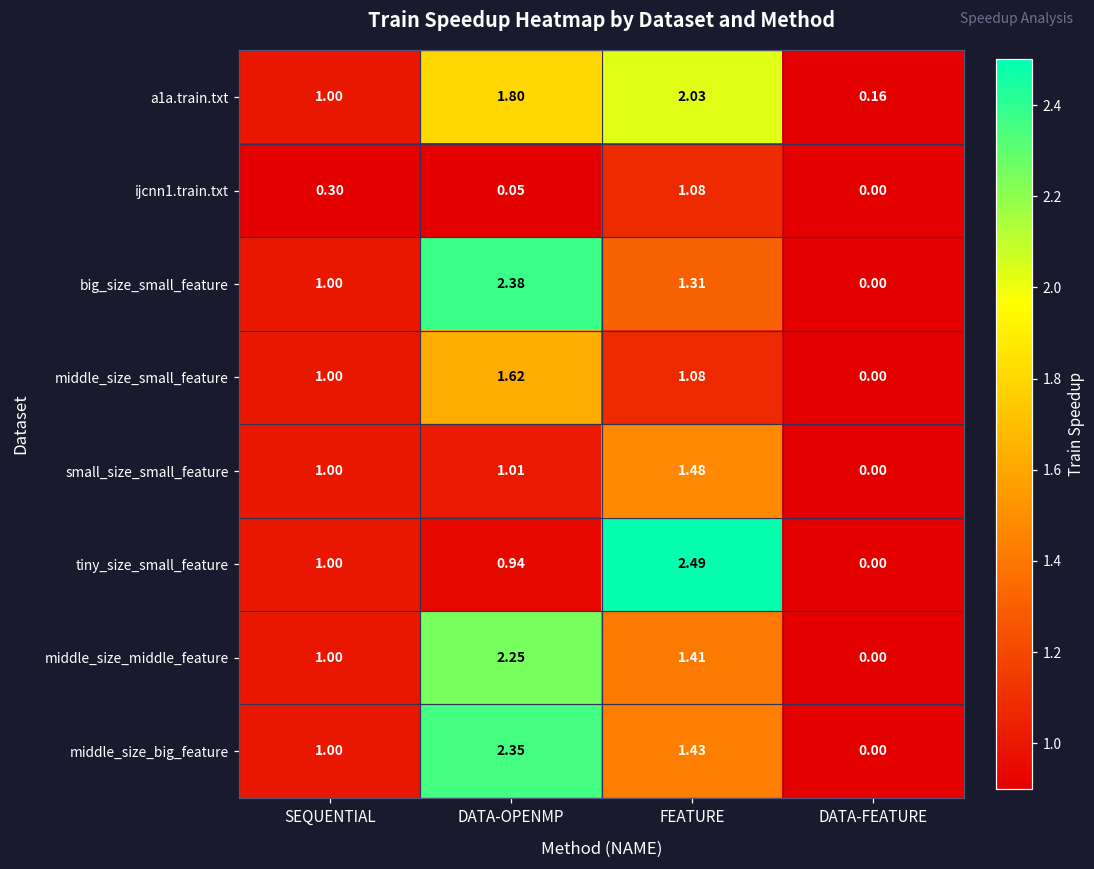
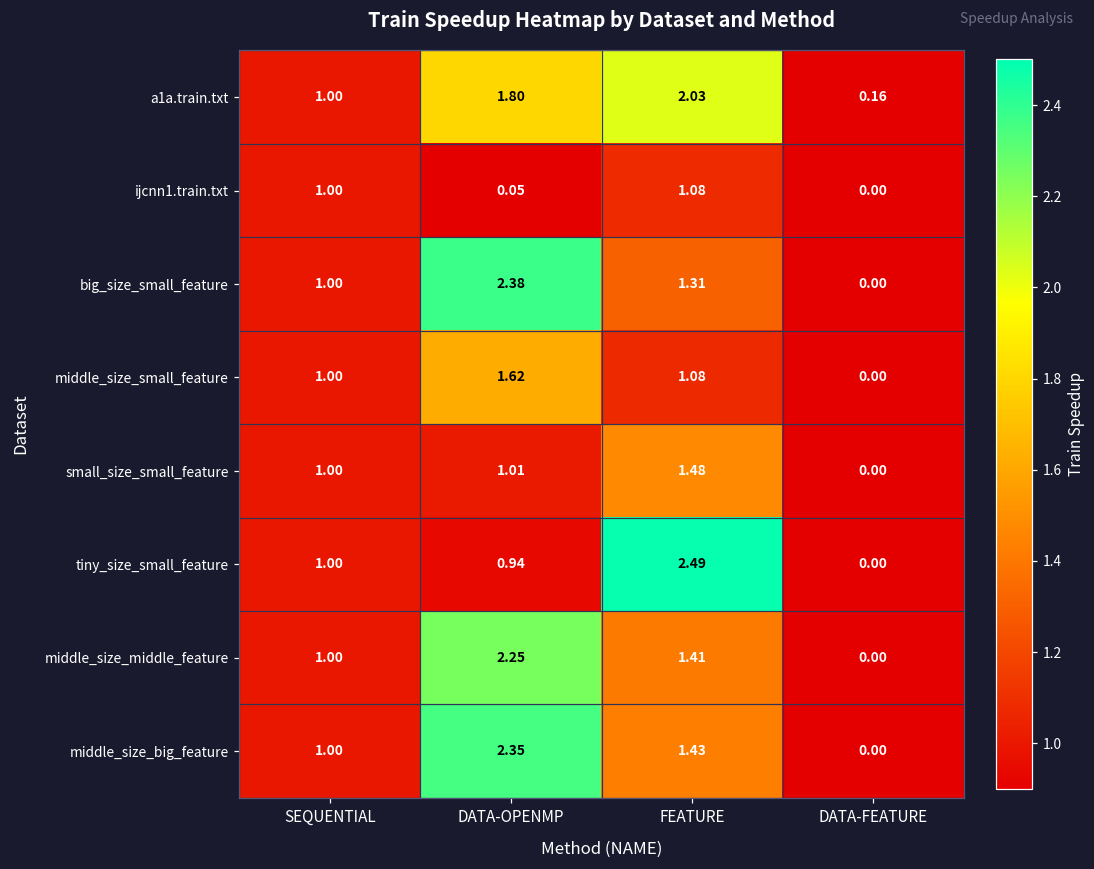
  {
    "a1a.train.txt": {
      "SEQUENTIAL": 1.00,
      "DATA-OPENMP": 1.80,
      "FEATURE": 2.03,
      "DATA-FEATURE": 0.16
    },
    "ijcnn1.train.txt": {
-     "SEQUENTIAL": 0.30,
+     "SEQUENTIAL": 1.00,
      "DATA-OPENMP": 0.05,
      "FEATURE": 1.08,
      "DATA-FEATURE": 0.00
    },
    "big_size_small_feature": {
      "SEQUENTIAL": 1.00,
      "DATA-OPENMP": 2.38,
      "FEATURE": 1.31,
      "DATA-FEATURE": 0.00
    },
    "middle_size_small_feature": {
      "SEQUENTIAL": 1.00,
      "DATA-OPENMP": 1.62,
      "FEATURE": 1.08,
      "DATA-FEATURE": 0.00
    },
    "small_size_small_feature": {
      "SEQUENTIAL": 1.00,
      "DATA-OPENMP": 1.01,
      "FEATURE": 1.48,
      "DATA-FEATURE": 0.00
    },
    "tiny_size_small_feature": {
      "SEQUENTIAL": 1.00,
      "DATA-OPENMP": 0.94,
      "FEATURE": 2.49,
      "DATA-FEATURE": 0.00
    },
    "middle_size_middle_feature": {
      "SEQUENTIAL": 1.00,
      "DATA-OPENMP": 2.25,
      "FEATURE": 1.41,
      "DATA-FEATURE": 0.00
    },
    "middle_size_big_feature": {
      "SEQUENTIAL": 1.00,
      "DATA-OPENMP": 2.35,
      "FEATURE": 1.43,
      "DATA-FEATURE": 0.00
    }
  }
